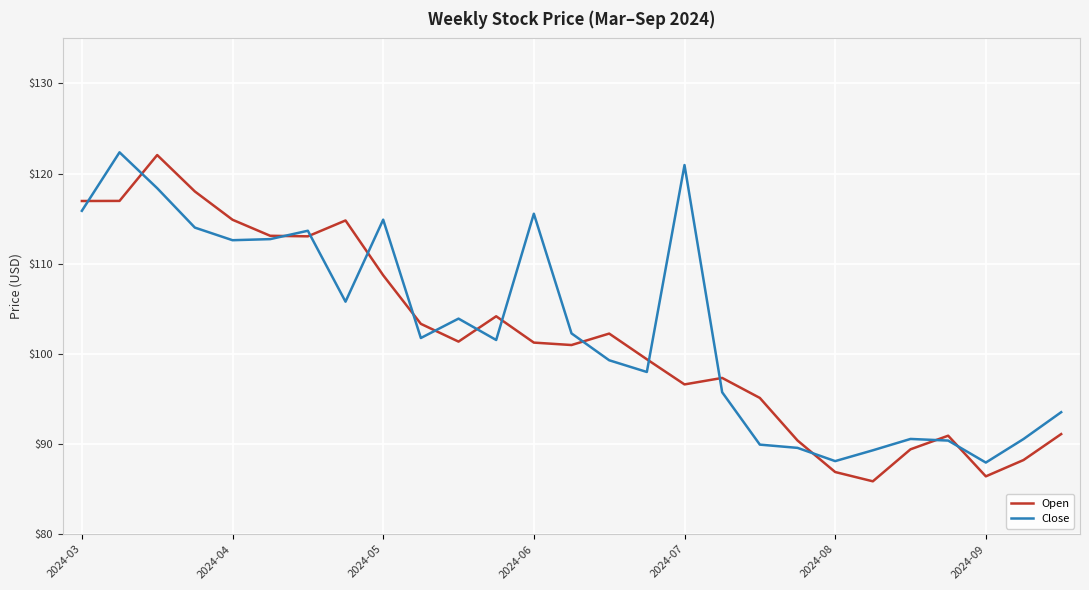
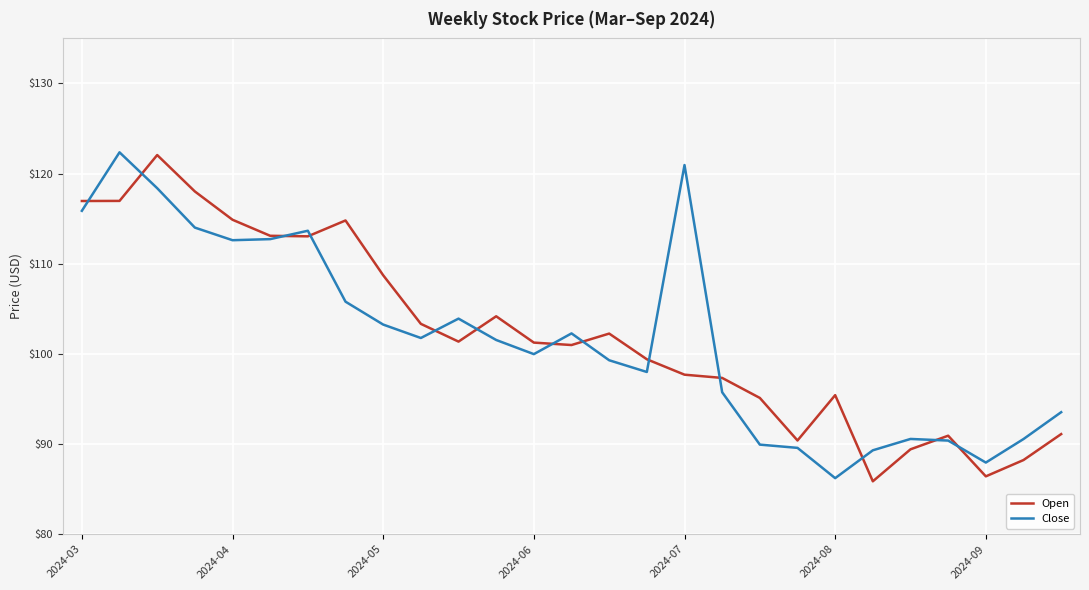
  {
    "Open": {
      "2024-03": "$117",
      "2024-04": "$115",
      "2024-05": "$109",
      "2024-06": "$101",
-     "2024-07": "$97",
-     "2024-08": "$87",
+     "2024-07": "$98",
+     "2024-08": "$95",
      "2024-09": "$86"
    },
    "Close": {
      "2024-03": "$116",
      "2024-04": "$113",
-     "2024-05": "$115",
-     "2024-06": "$116",
+     "2024-05": "$103",
+     "2024-06": "$100",
      "2024-07": "$121",
-     "2024-08": "$88",
+     "2024-08": "$86",
      "2024-09": "$88"
    }
  }
